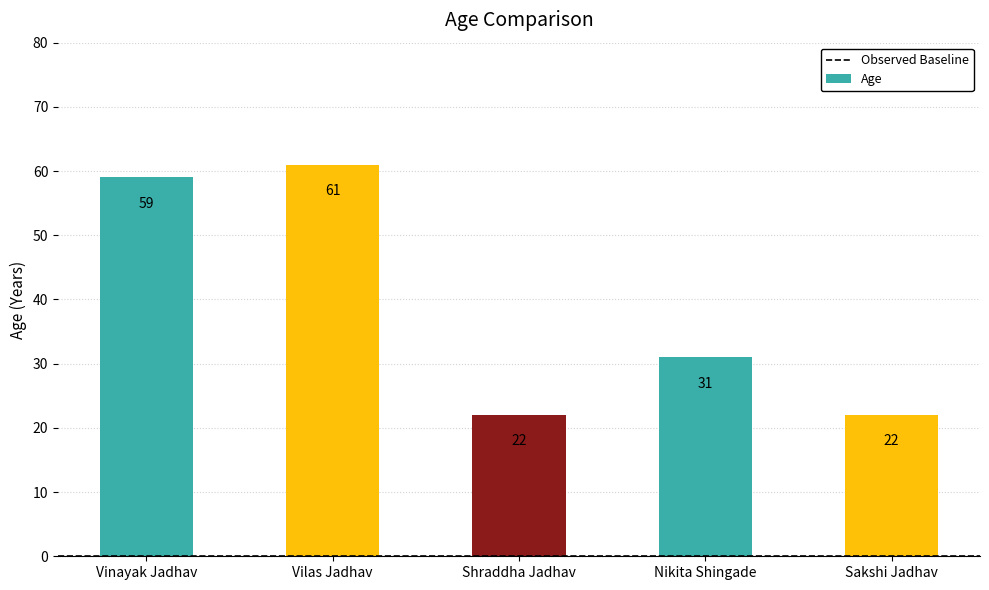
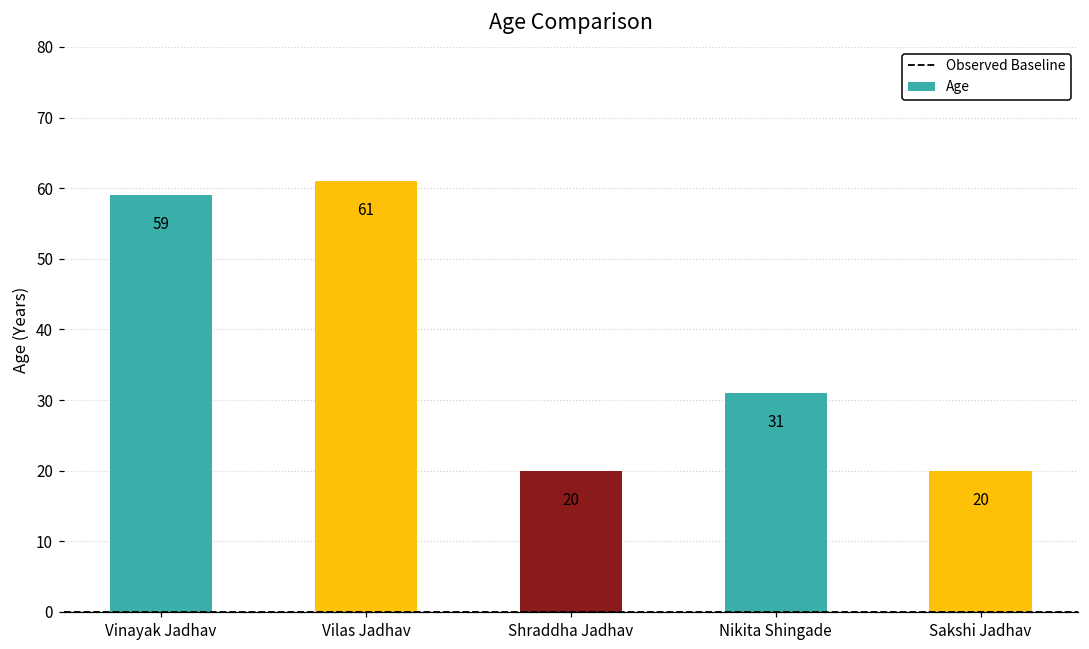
  {
    "Vinayak Jadhav": 59,
    "Vilas Jadhav": 61,
-   "Shraddha Jadhav": 22,
+   "Shraddha Jadhav": 20,
    "Nikita Shingade": 31,
-   "Sakshi Jadhav": 22
+   "Sakshi Jadhav": 20
  }
